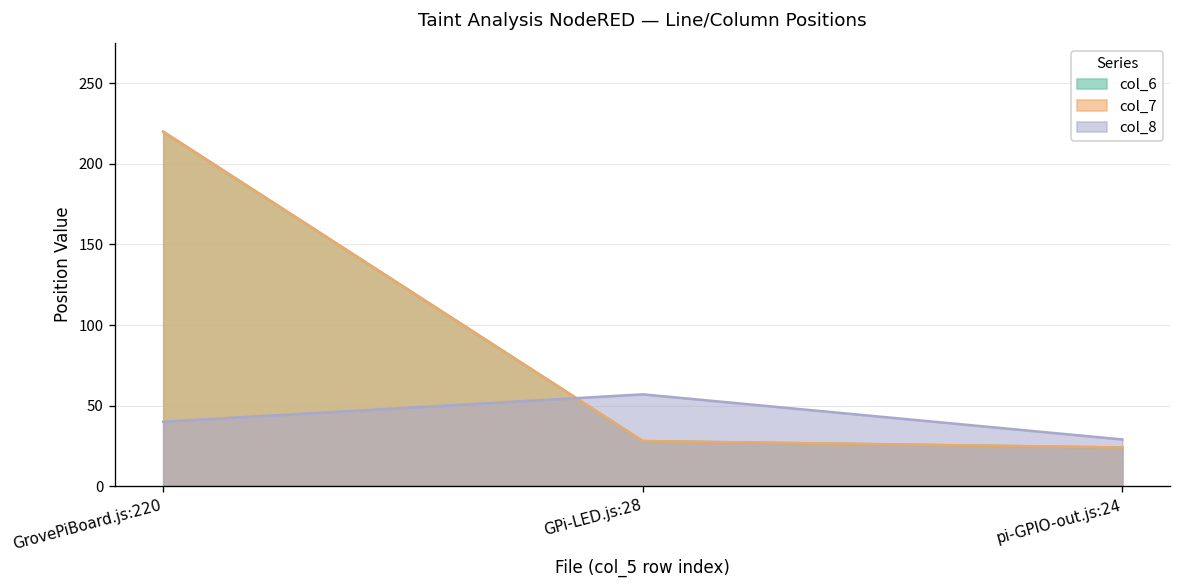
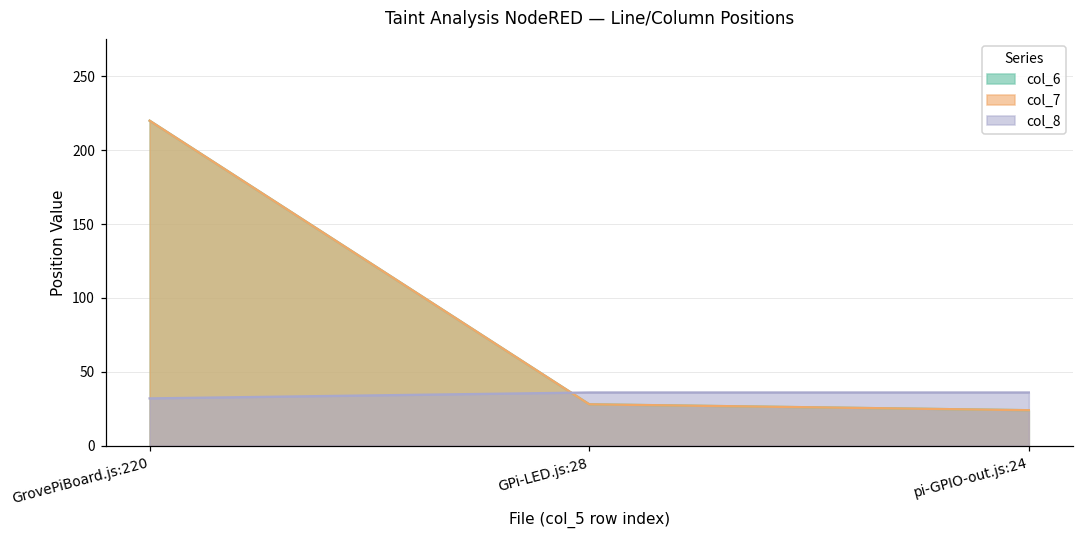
  {
    "col_7": {
      "GrovePiBoard.js:220": 220,
      "GPi-LED.js:28": 28,
      "pi-GPIO-out.js:24": 24
    },
    "col_8": {
-     "GrovePiBoard.js:220": 40,
-     "GPi-LED.js:28": 57,
-     "pi-GPIO-out.js:24": 29
+     "GrovePiBoard.js:220": 32,
+     "GPi-LED.js:28": 36,
+     "pi-GPIO-out.js:24": 36
    }
  }
